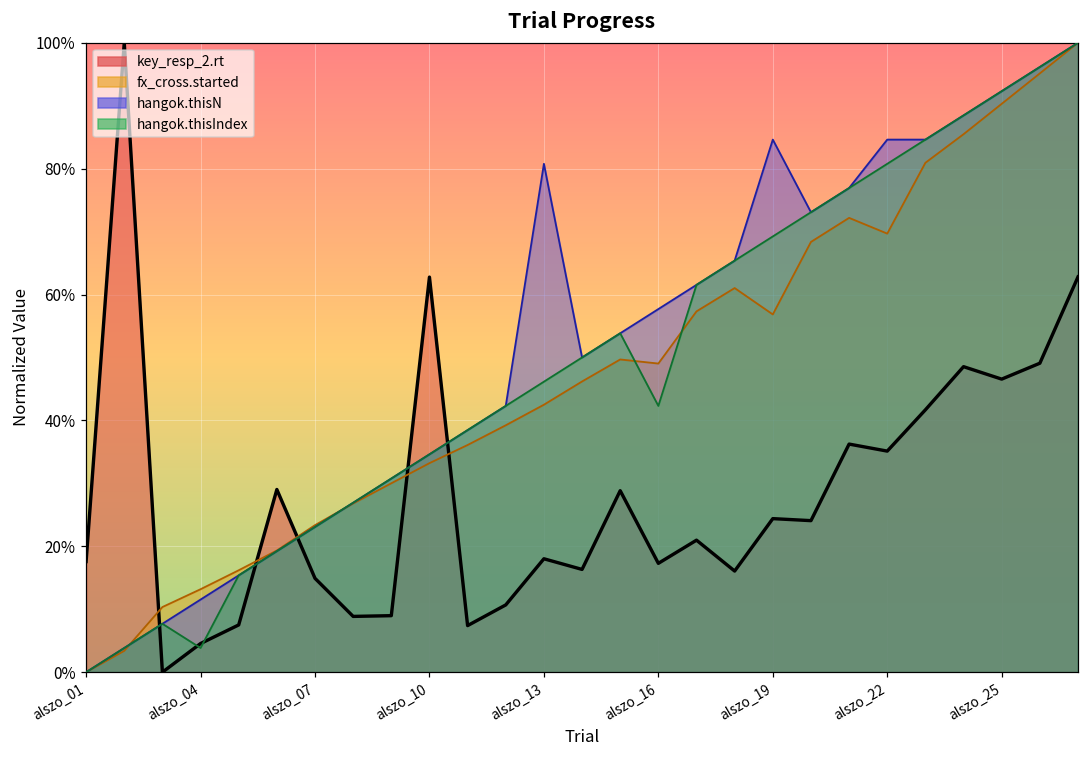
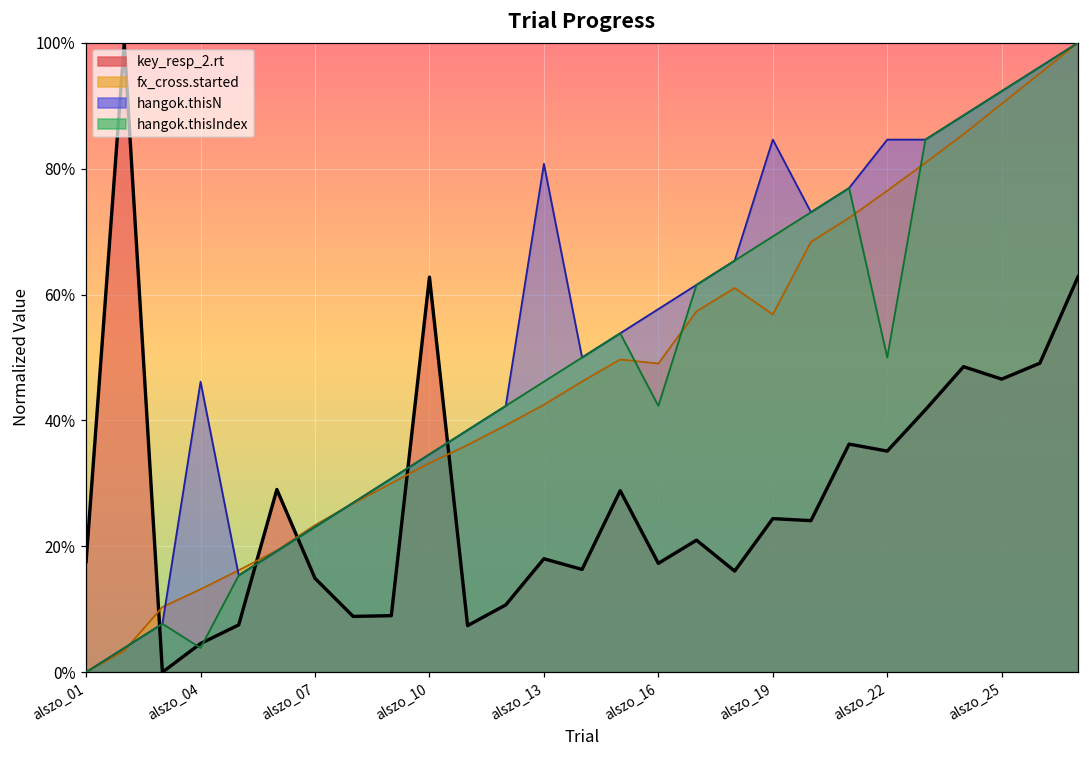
  {
    "key_resp_2.rt": {
      "alszo_01": "18%",
      "alszo_04": "5%",
      "alszo_07": "15%",
      "alszo_10": "63%",
      "alszo_13": "18%",
      "alszo_16": "17%",
      "alszo_19": "24%",
      "alszo_22": "35%",
      "alszo_25": "47%"
    },
    "fx_cross.started": {
      "alszo_04": "13%",
      "alszo_10": "33%",
      "alszo_13": "42%",
      "alszo_16": "49%",
      "alszo_19": "57%",
-     "alszo_22": "70%",
+     "alszo_22": "77%",
      "alszo_25": "90%"
    },
    "hangok.thisN": {
-     "alszo_04": "12%",
+     "alszo_04": "46%",
      "alszo_13": "81%",
      "alszo_16": "58%",
      "alszo_19": "85%",
      "alszo_22": "85%"
    },
    "hangok.thisIndex": {
      "alszo_04": "4%",
      "alszo_13": "46%",
      "alszo_16": "42%",
      "alszo_19": "69%",
-     "alszo_22": "81%"
+     "alszo_22": "50%"
    }
  }
